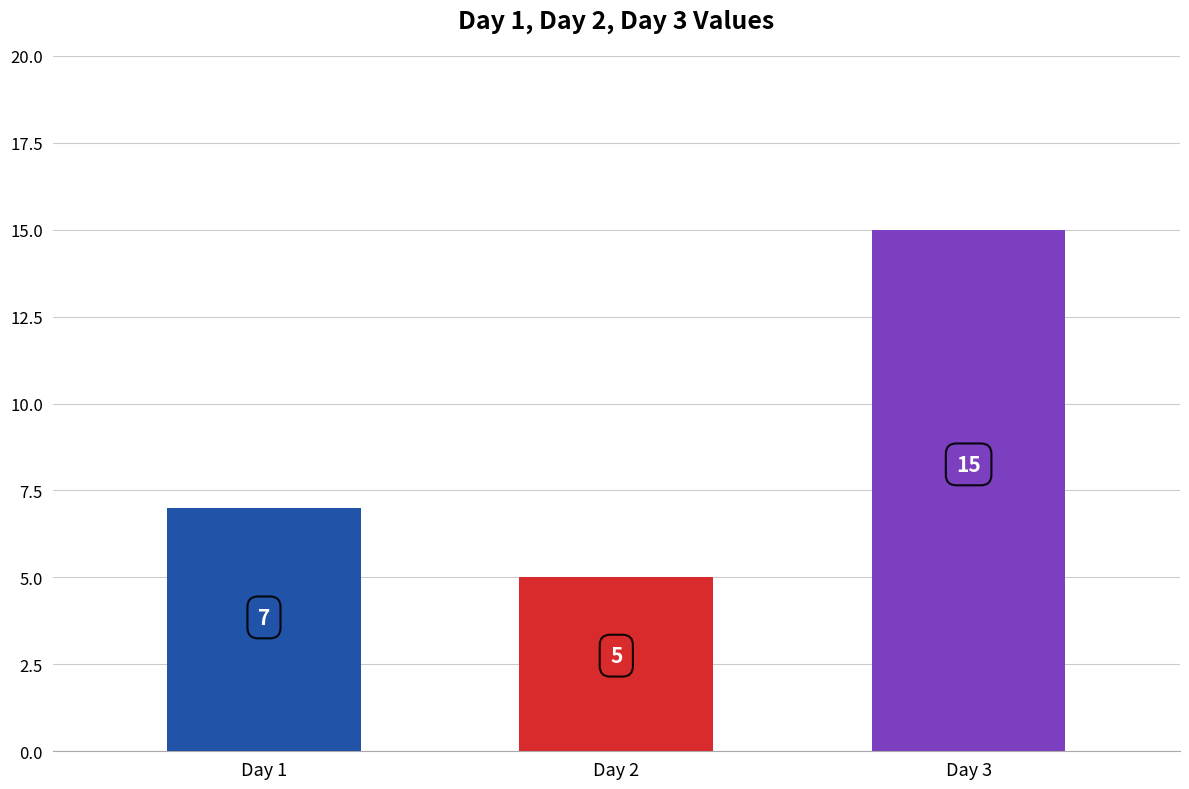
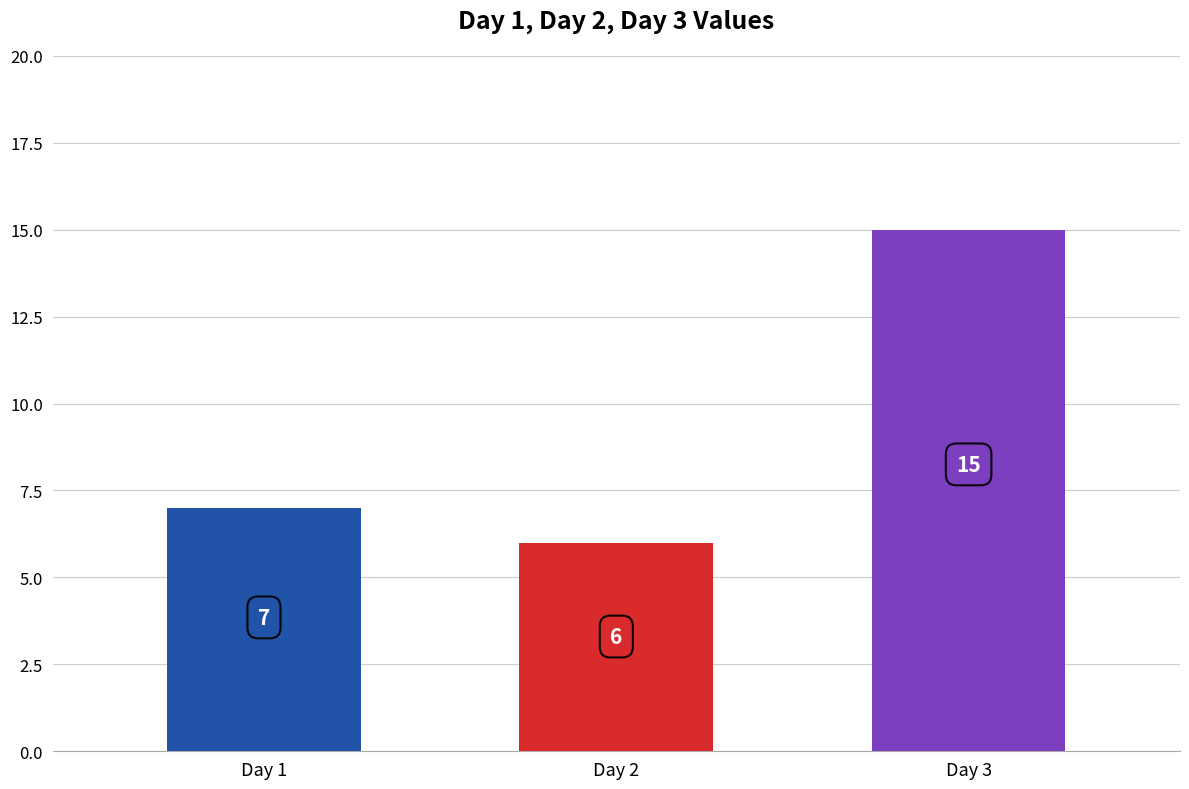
  {
-   "Day 2": 5
+   "Day 2": 6
  }
